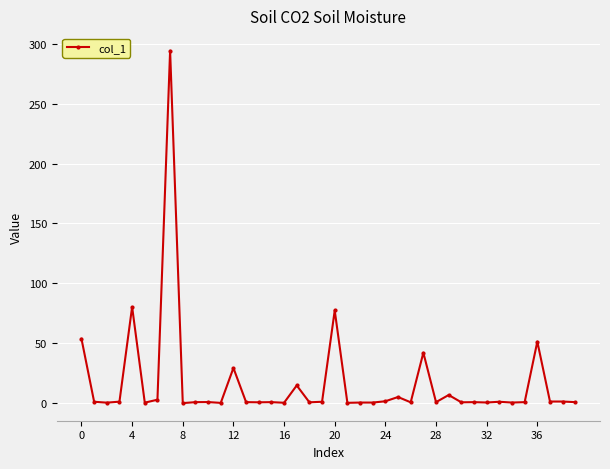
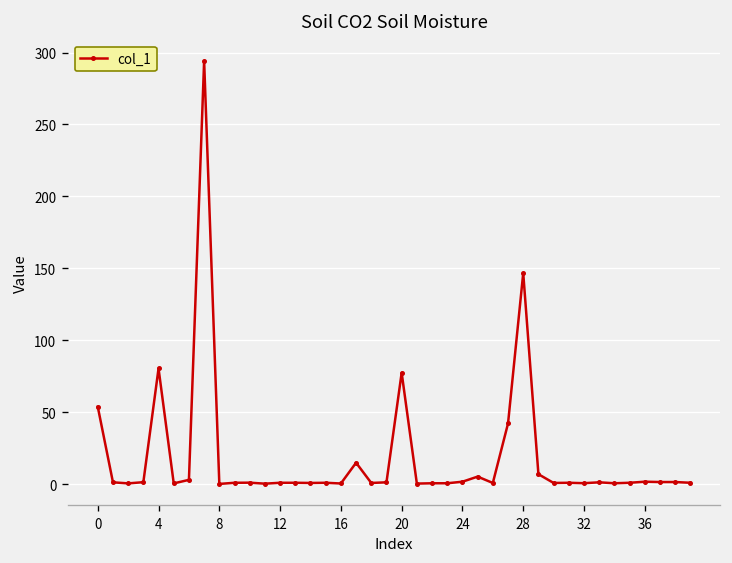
  {
    "0": 54,
    "4": 80,
    "8": 0,
-   "12": 30,
+   "12": 1,
    "16": 1,
    "20": 77,
    "24": 2,
-   "28": 1,
+   "28": 147,
    "32": 1,
-   "36": 51
+   "36": 2
  }
